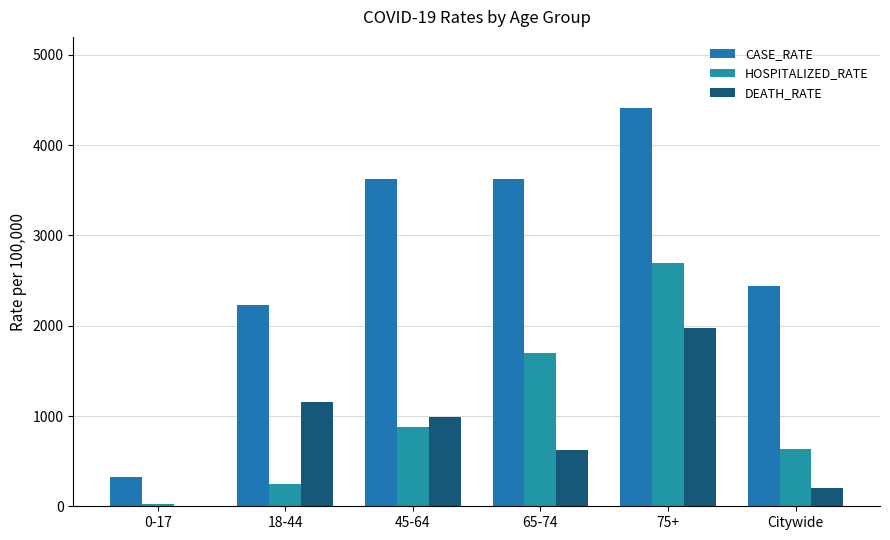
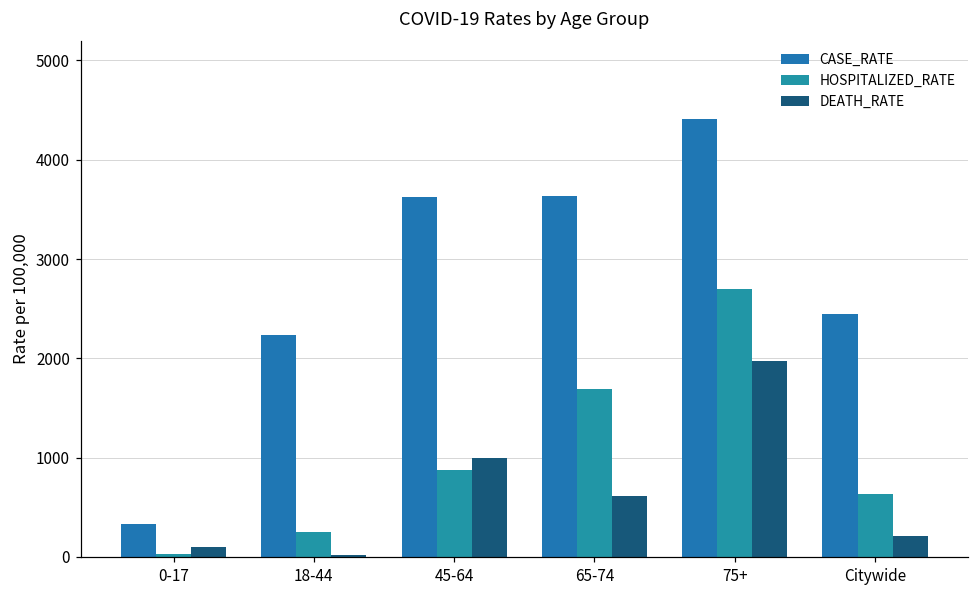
  {
    "DEATH_RATE": {
-     "0-17": 0,
-     "18-44": 1200,
+     "0-17": 100,
+     "18-44": 0,
      "45-64": 1000,
      "65-74": 600,
      "75+": 2000,
      "Citywide": 200
    }
  }
